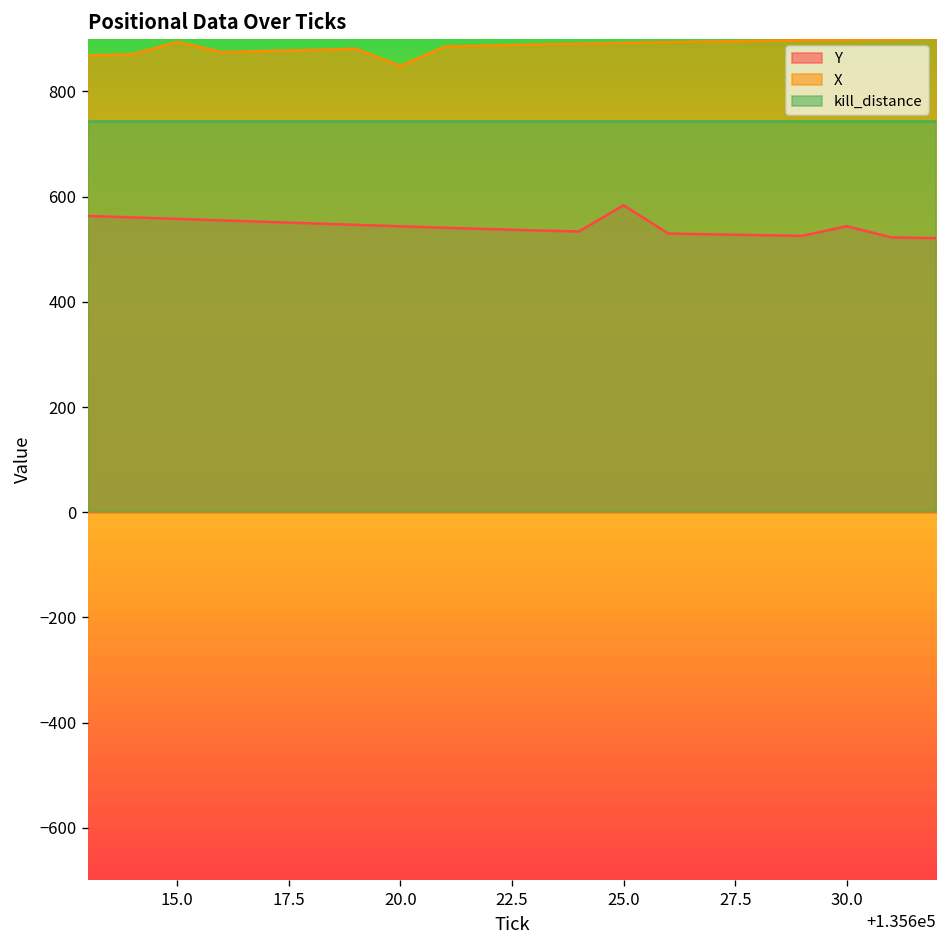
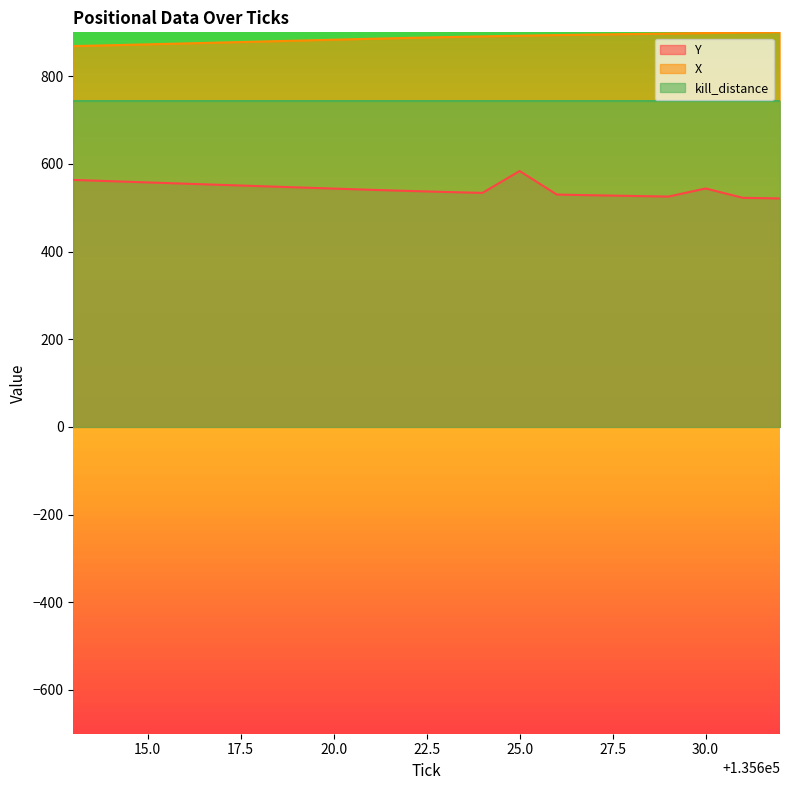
  {
    "Y": {
      "15.0": 560,
      "20.0": 540,
      "25.0": 580,
      "30.0": 540
    },
    "X": {
-     "15.0": 890,
-     "20.0": 850,
+     "15.0": 870,
+     "20.0": 880,
      "25.0": 890,
      "30.0": 900
    },
    "kill_distance": {
      "15.0": 740,
      "20.0": 740,
      "25.0": 740,
      "30.0": 740
    }
  }
